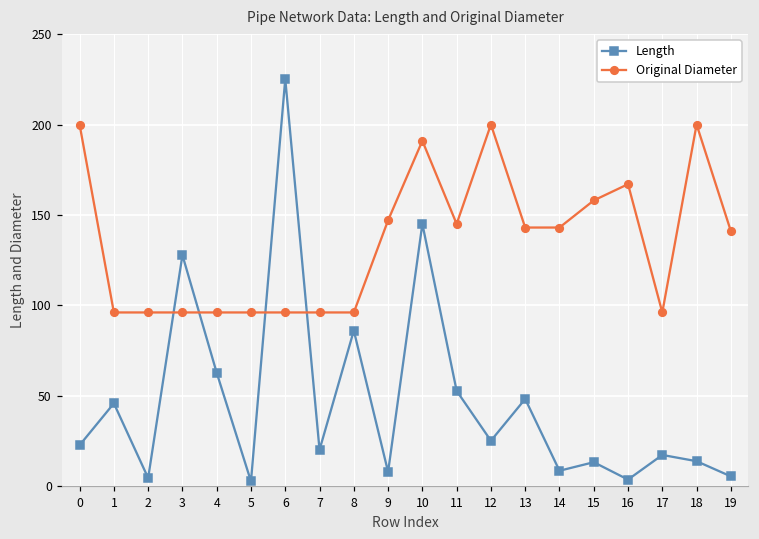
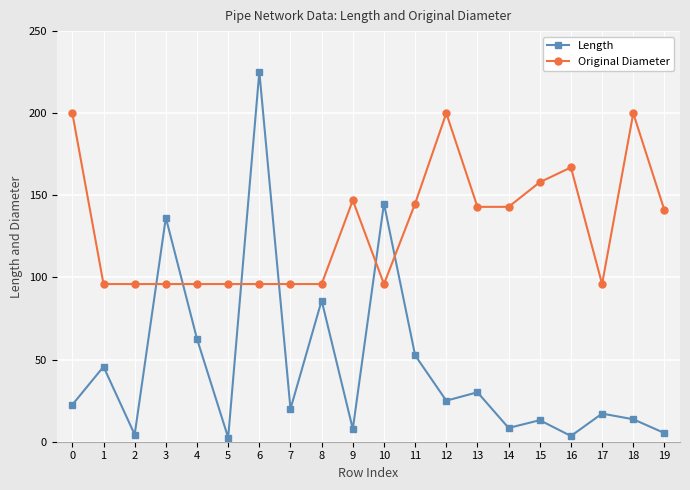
  {
    "Length": {
      "0": 23,
      "1": 46,
      "2": 4,
-     "3": 128,
+     "3": 136,
      "4": 63,
      "5": 3,
      "6": 225,
      "7": 20,
      "8": 86,
      "9": 8,
      "10": 145,
      "11": 53,
      "12": 25,
-     "13": 48,
+     "13": 30,
      "14": 8,
      "15": 13,
      "16": 3,
      "17": 17,
      "18": 14,
      "19": 5
    },
    "Original Diameter": {
      "0": 200,
      "1": 96,
      "2": 96,
      "3": 96,
      "4": 96,
      "5": 96,
      "6": 96,
      "7": 96,
      "8": 96,
      "9": 147,
-     "10": 191,
+     "10": 96,
      "11": 145,
      "12": 200,
      "13": 143,
      "14": 143,
      "15": 158,
      "16": 167,
      "17": 96,
      "18": 200,
      "19": 141
    }
  }
